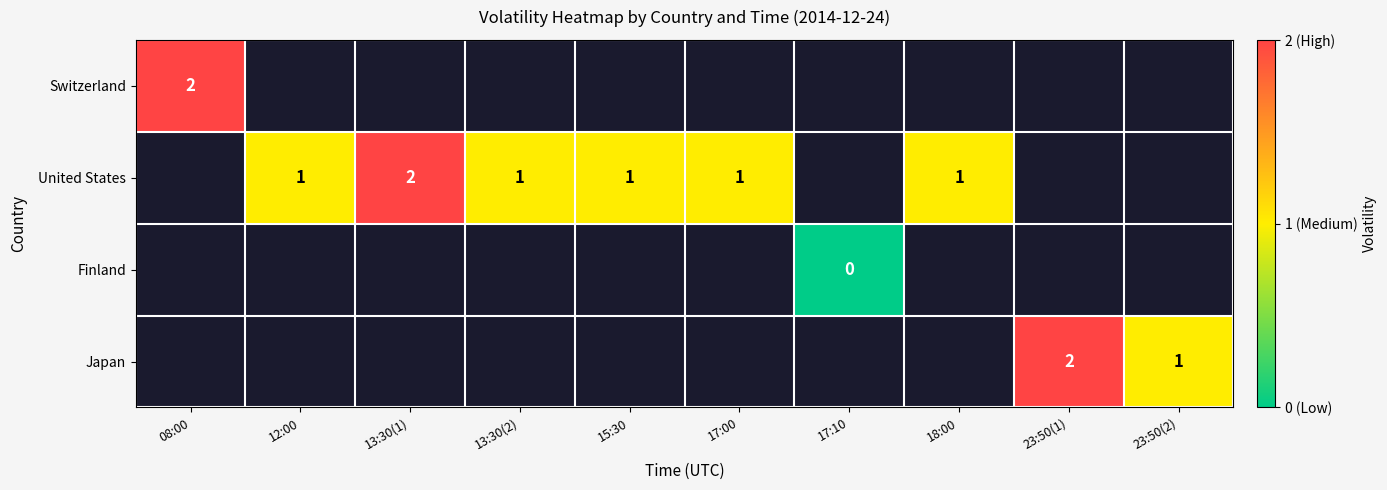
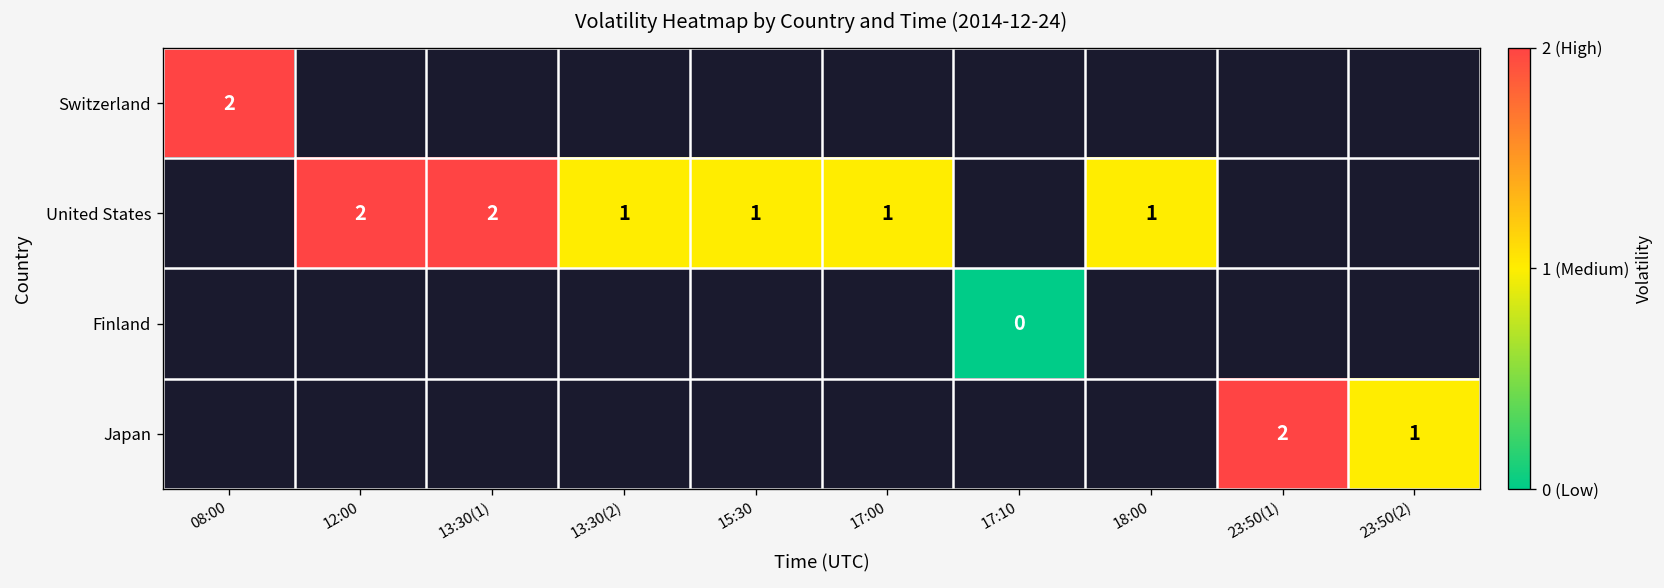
  {
    "Switzerland": {
      "08:00": 2
    },
    "United States": {
-     "12:00": 1,
+     "12:00": 2,
      "13:30(1)": 2,
      "13:30(2)": 1,
      "15:30": 1,
      "17:00": 1,
      "18:00": 1
    },
    "Finland": {
      "17:10": 0
    },
    "Japan": {
      "23:50(1)": 2,
      "23:50(2)": 1
    }
  }
